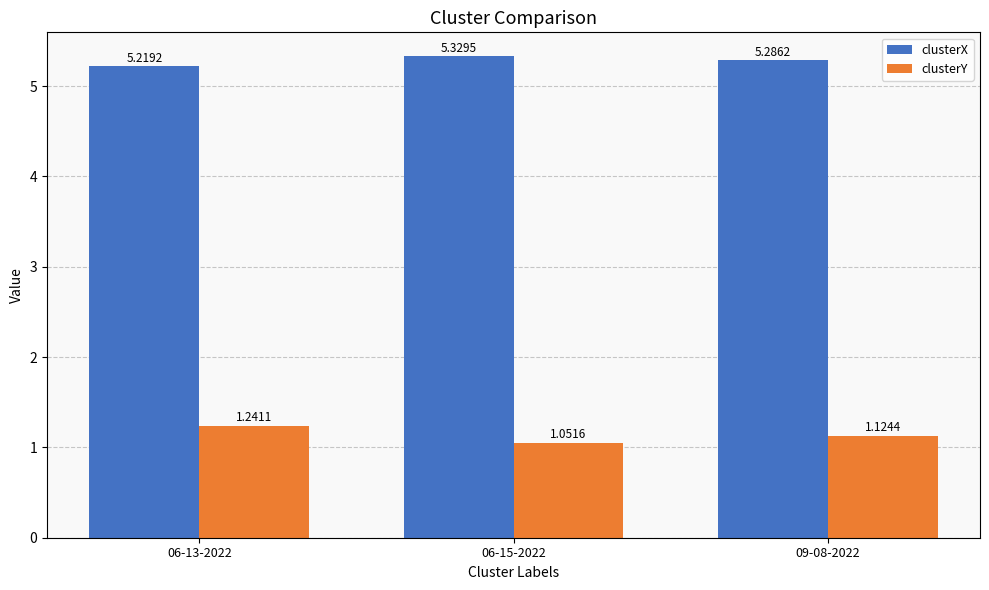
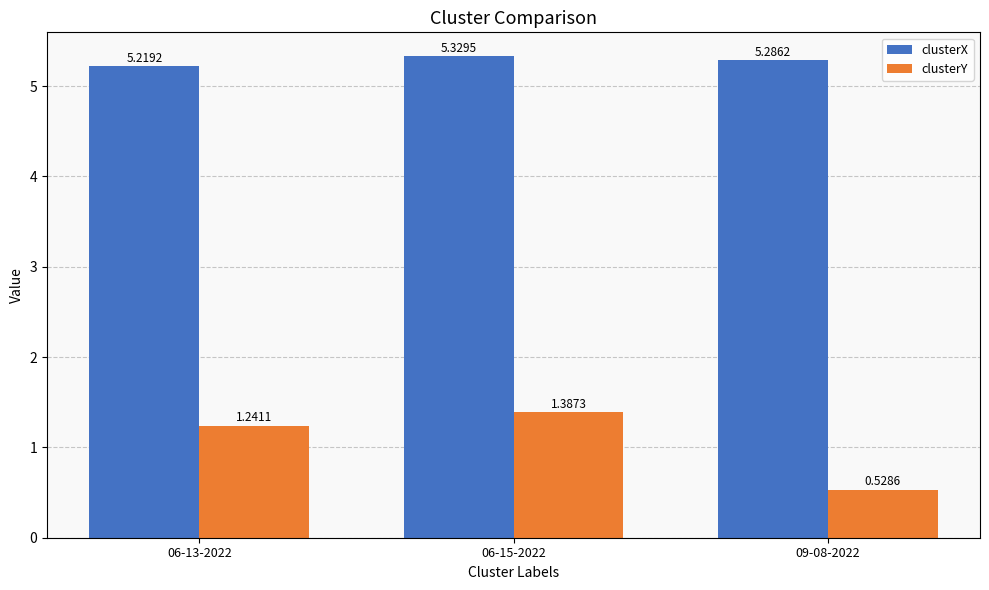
  {
    "clusterX": {
      "06-13-2022": 5.2192,
      "06-15-2022": 5.3295,
      "09-08-2022": 5.2862
    },
    "clusterY": {
      "06-13-2022": 1.2411,
-     "06-15-2022": 1.0516,
-     "09-08-2022": 1.1244
+     "06-15-2022": 1.3873,
+     "09-08-2022": 0.5286
    }
  }
